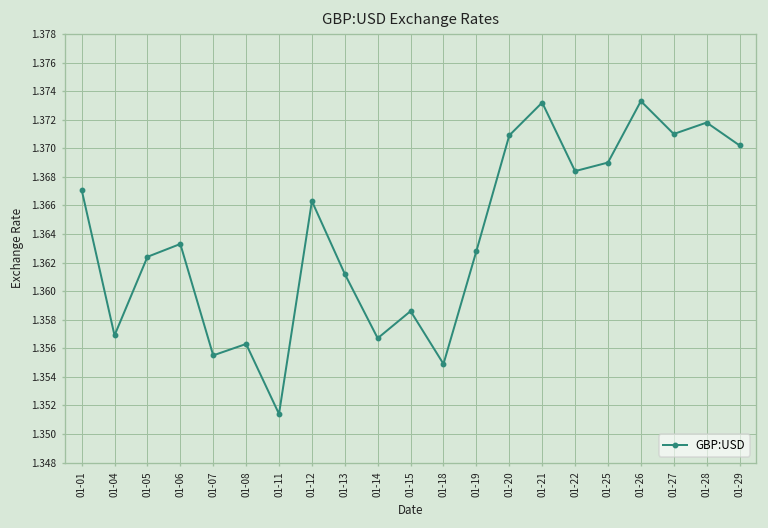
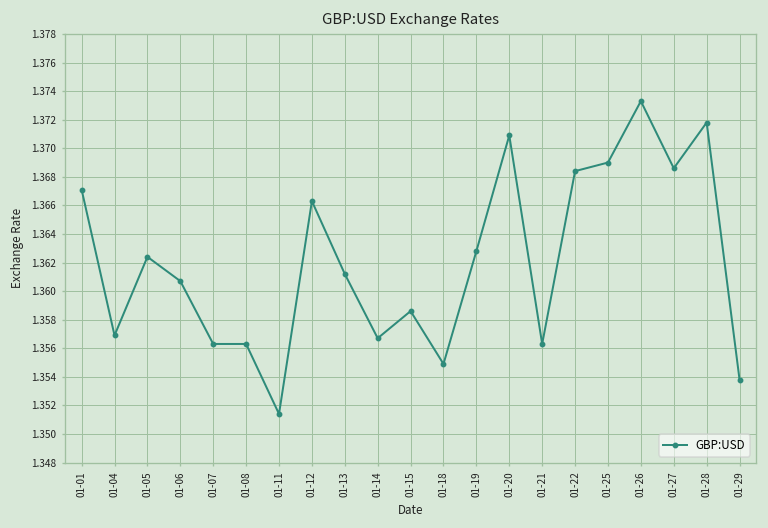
  {
    "01-01": 1.3671,
    "01-04": 1.3569,
    "01-05": 1.3624,
-   "01-06": 1.3633,
-   "01-07": 1.3555,
+   "01-06": 1.3607,
+   "01-07": 1.3563,
    "01-08": 1.3563,
    "01-11": 1.3514,
    "01-12": 1.3663,
    "01-13": 1.3612,
    "01-14": 1.3567,
    "01-15": 1.3586,
    "01-18": 1.3549,
    "01-19": 1.3628,
    "01-20": 1.3709,
-   "01-21": 1.3732,
+   "01-21": 1.3563,
    "01-22": 1.3684,
    "01-25": 1.3690,
    "01-26": 1.3733,
-   "01-27": 1.3710,
+   "01-27": 1.3686,
    "01-28": 1.3718,
-   "01-29": 1.3702
+   "01-29": 1.3538
  }
